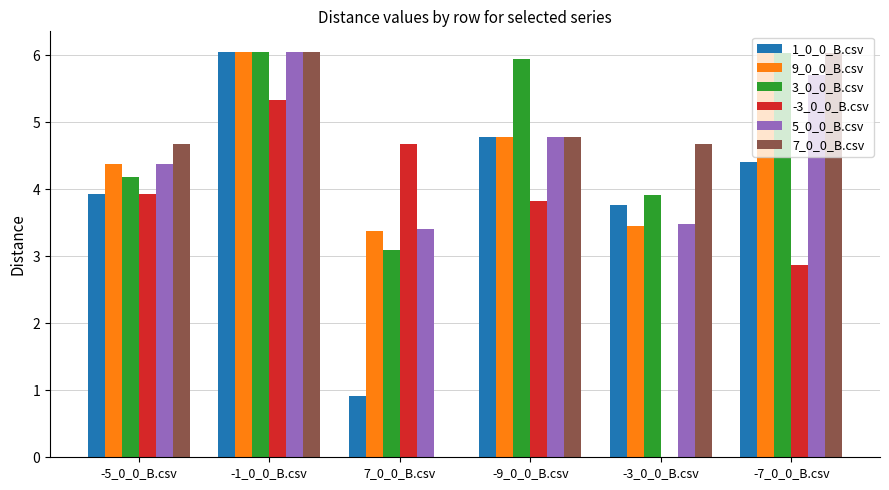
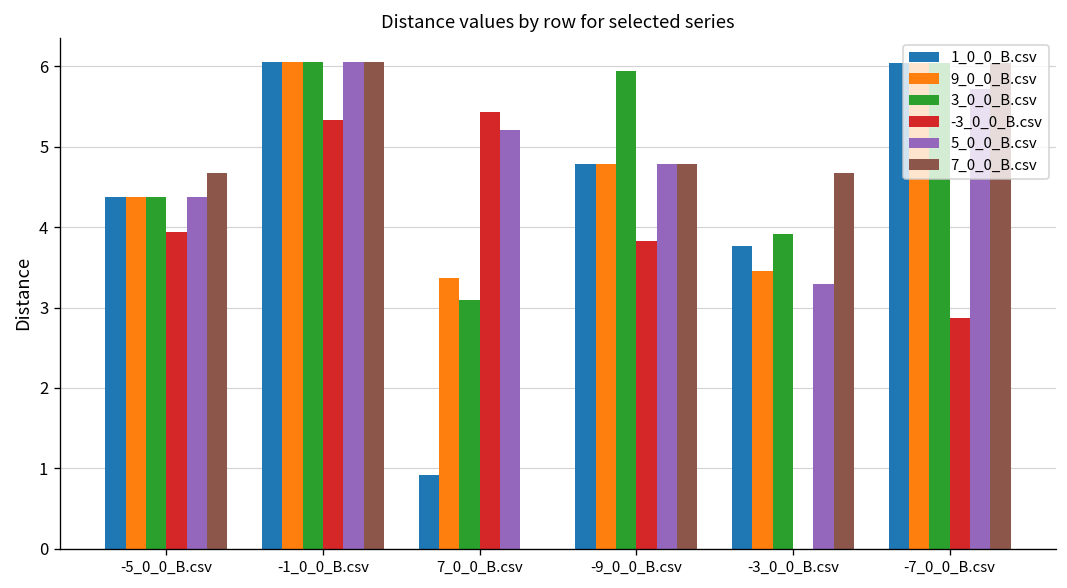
  {
    "1_0_0_B.csv": {
-     "-5_0_0_B.csv": 3.9,
+     "-5_0_0_B.csv": 4.4,
      "-1_0_0_B.csv": 6.1,
      "7_0_0_B.csv": 0.9,
      "-9_0_0_B.csv": 4.8,
      "-3_0_0_B.csv": 3.8,
-     "-7_0_0_B.csv": 4.4
+     "-7_0_0_B.csv": 6.0
    },
    "9_0_0_B.csv": {
      "-5_0_0_B.csv": 4.4,
      "-1_0_0_B.csv": 6.1,
      "7_0_0_B.csv": 3.4,
      "-9_0_0_B.csv": 4.8,
      "-3_0_0_B.csv": 3.5
    },
    "3_0_0_B.csv": {
-     "-5_0_0_B.csv": 4.2,
+     "-5_0_0_B.csv": 4.4,
      "-1_0_0_B.csv": 6.1,
      "7_0_0_B.csv": 3.1,
      "-9_0_0_B.csv": 5.9,
      "-3_0_0_B.csv": 3.9
    },
    "-3_0_0_B.csv": {
      "-5_0_0_B.csv": 3.9,
      "-1_0_0_B.csv": 5.3,
-     "7_0_0_B.csv": 4.7,
+     "7_0_0_B.csv": 5.4,
      "-9_0_0_B.csv": 3.8,
      "-7_0_0_B.csv": 2.9
    },
    "5_0_0_B.csv": {
      "-5_0_0_B.csv": 4.4,
      "-1_0_0_B.csv": 6.1,
-     "7_0_0_B.csv": 3.4,
+     "7_0_0_B.csv": 5.2,
      "-9_0_0_B.csv": 4.8,
-     "-3_0_0_B.csv": 3.5
+     "-3_0_0_B.csv": 3.3
    },
    "7_0_0_B.csv": {
      "-5_0_0_B.csv": 4.7,
      "-1_0_0_B.csv": 6.1,
      "-9_0_0_B.csv": 4.8,
      "-3_0_0_B.csv": 4.7
    }
  }
